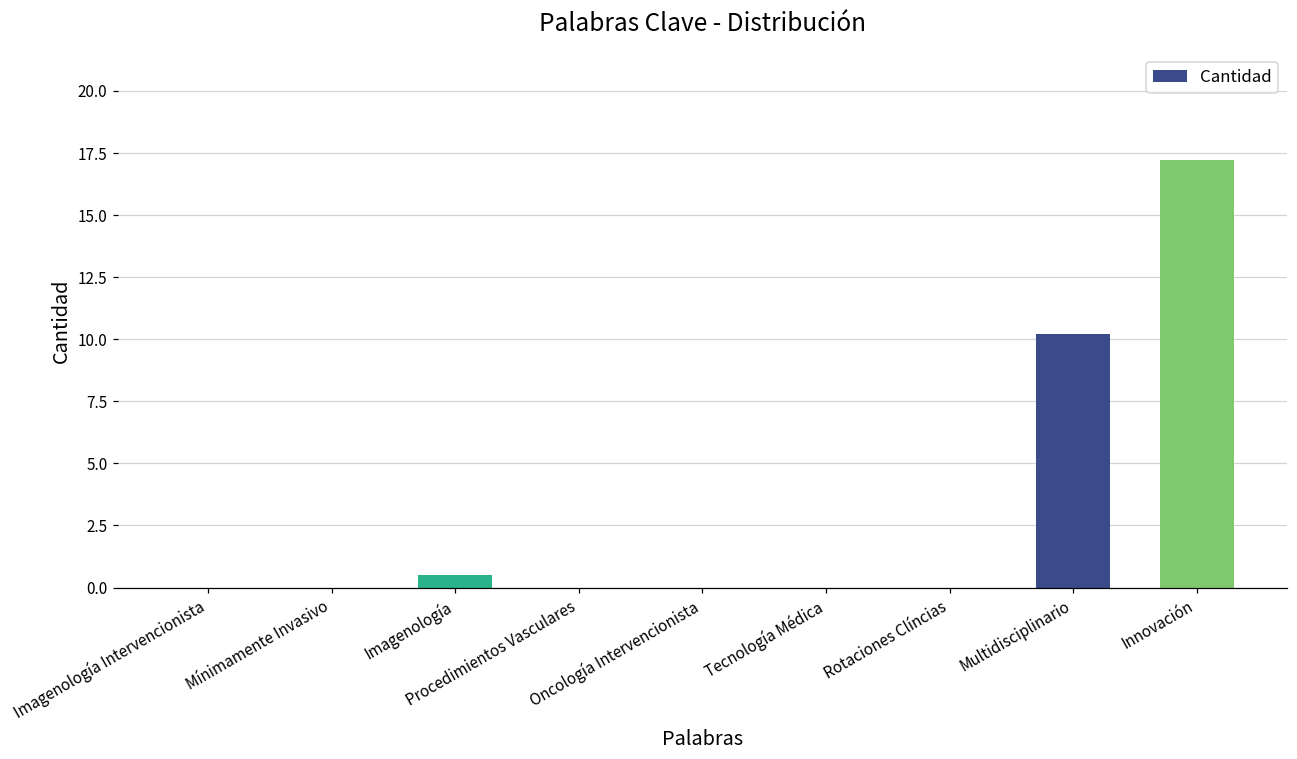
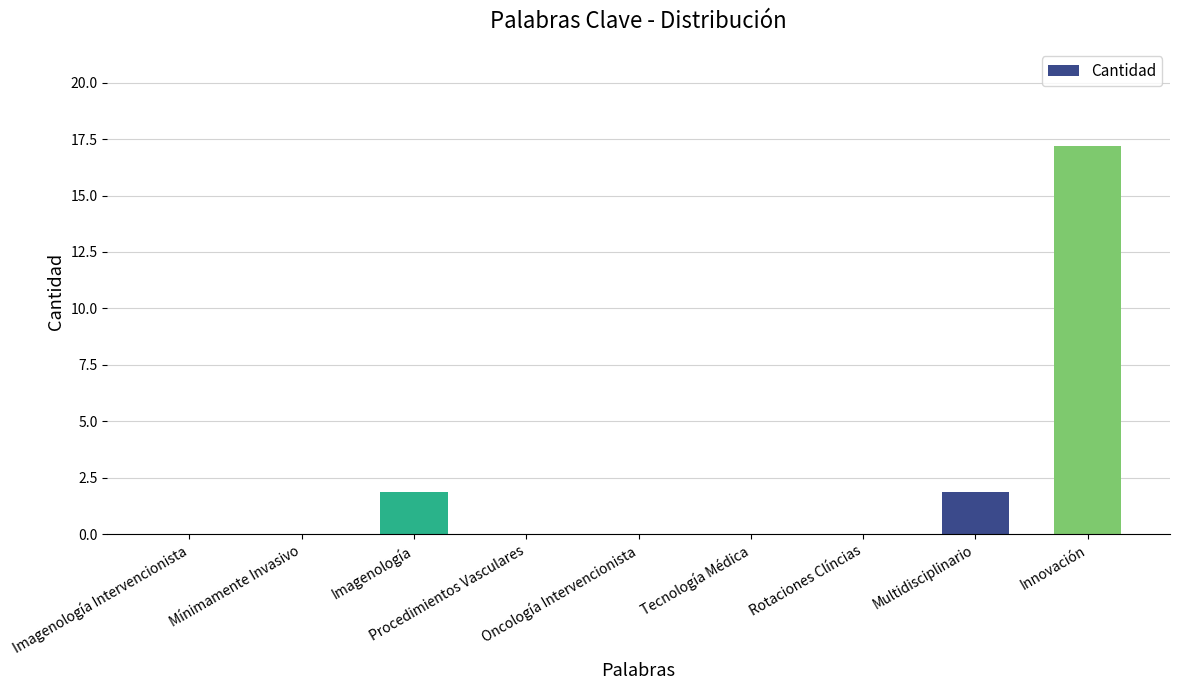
  {
    "Imagenología Intervencionista": 0.0,
    "Mínimamente Invasivo": 0.0,
-   "Imagenología": 0.5,
+   "Imagenología": 1.9,
    "Procedimientos Vasculares": 0.0,
    "Oncología Intervencionista": 0.0,
    "Tecnología Médica": 0.0,
    "Rotaciones Clíncias": 0.0,
-   "Multidisciplinario": 10.2,
+   "Multidisciplinario": 1.9,
    "Innovación": 17.2
  }
